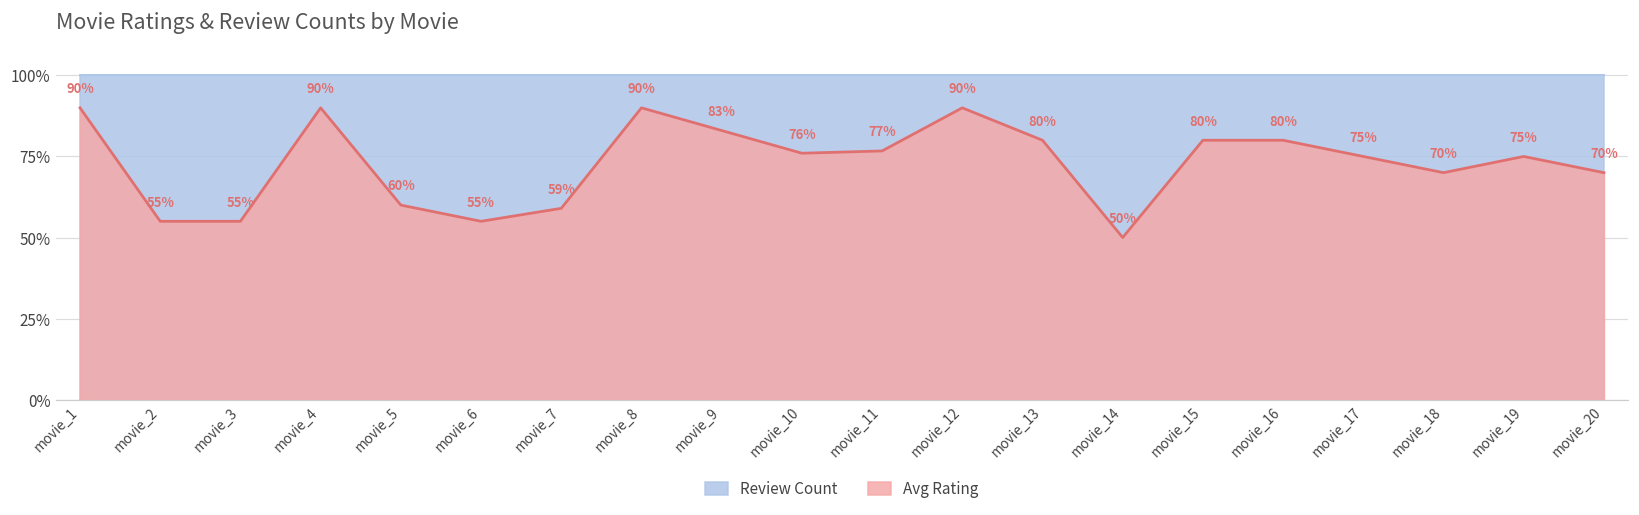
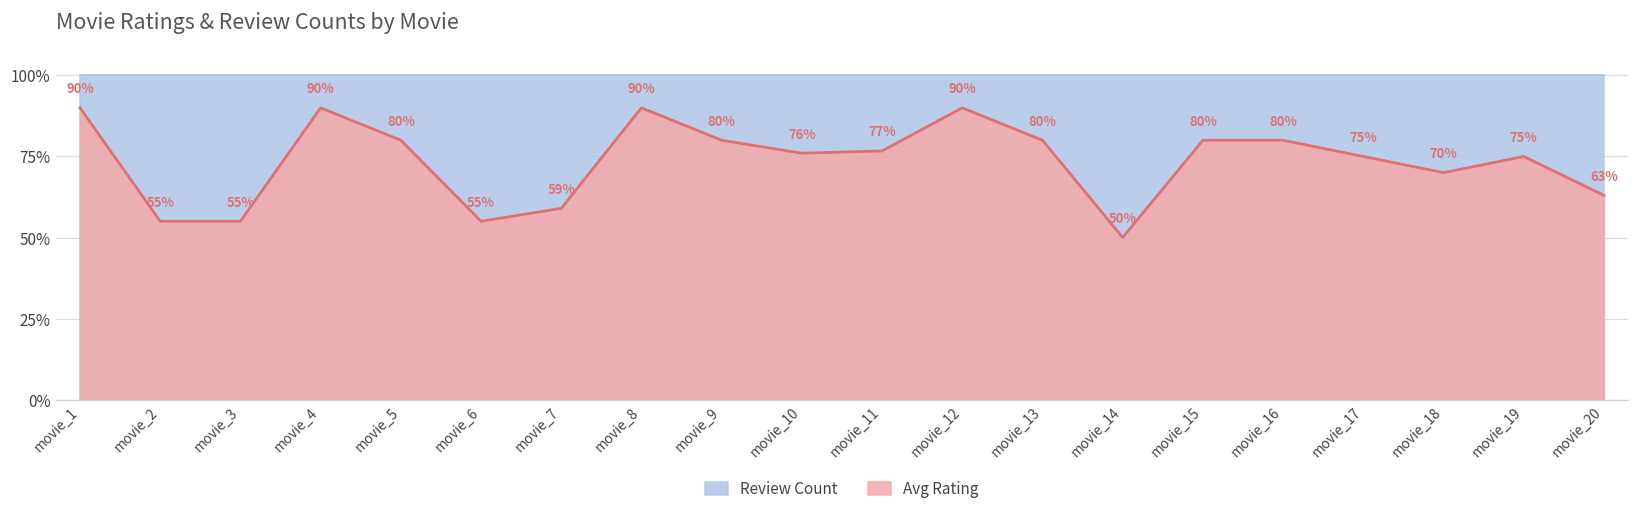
  {
    "Review Count": {
      "movie_2": "100%",
      "movie_3": "100%",
      "movie_5": "100%",
      "movie_6": "100%",
      "movie_7": "100%",
      "movie_9": "100%",
      "movie_10": "100%",
      "movie_11": "100%",
      "movie_13": "100%",
      "movie_14": "100%",
      "movie_15": "100%",
      "movie_16": "100%",
      "movie_17": "100%",
      "movie_18": "100%",
      "movie_19": "100%",
      "movie_20": "100%"
    },
    "Avg Rating": {
      "movie_1": "90%",
      "movie_2": "55%",
      "movie_3": "55%",
      "movie_4": "90%",
-     "movie_5": "60%",
+     "movie_5": "80%",
      "movie_6": "55%",
      "movie_7": "59%",
      "movie_8": "90%",
-     "movie_9": "83%",
+     "movie_9": "80%",
      "movie_10": "76%",
      "movie_11": "77%",
      "movie_12": "90%",
      "movie_13": "80%",
      "movie_14": "50%",
      "movie_15": "80%",
      "movie_16": "80%",
      "movie_17": "75%",
      "movie_18": "70%",
      "movie_19": "75%",
-     "movie_20": "70%"
+     "movie_20": "63%"
    }
  }
